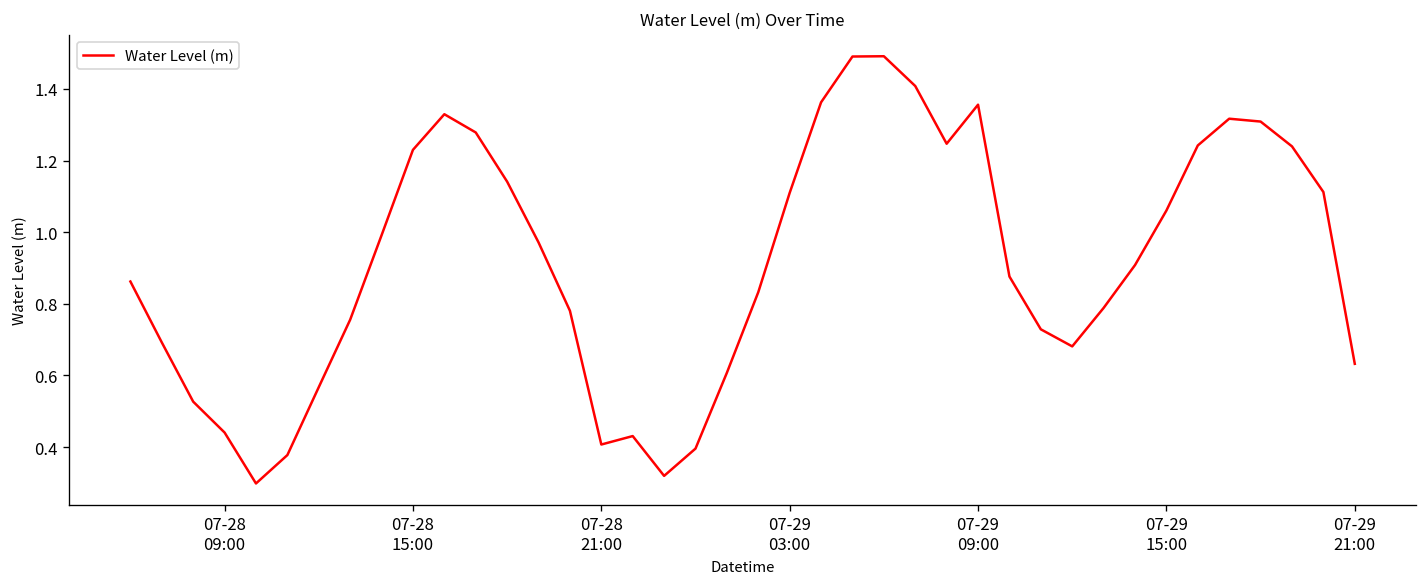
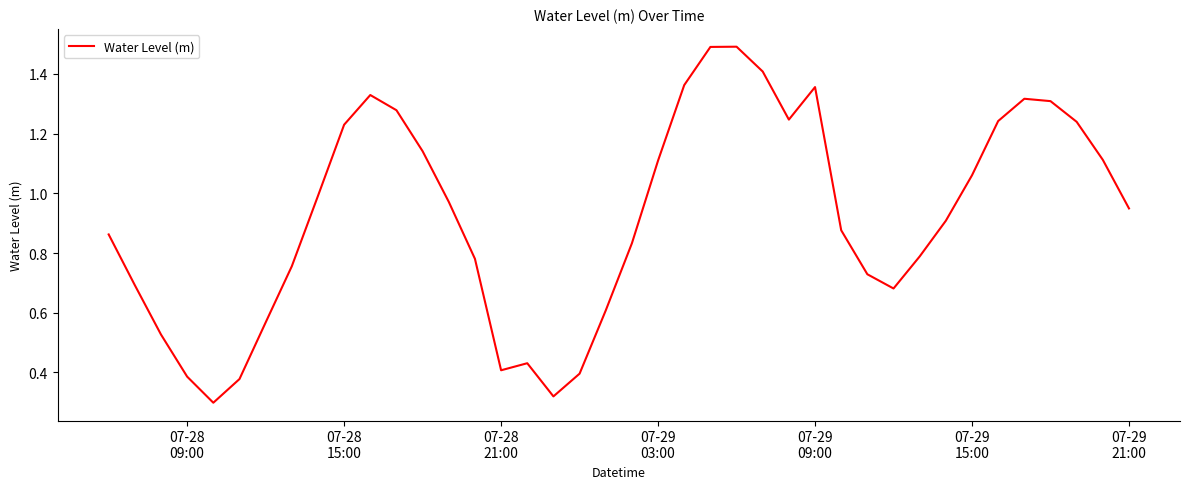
  {
-   "07-28 09:00": 0.44,
+   "07-28 09:00": 0.39,
    "07-28 15:00": 1.23,
    "07-28 21:00": 0.41,
    "07-29 03:00": 1.11,
    "07-29 09:00": 1.36,
    "07-29 15:00": 1.06,
-   "07-29 21:00": 0.63
+   "07-29 21:00": 0.95
  }
